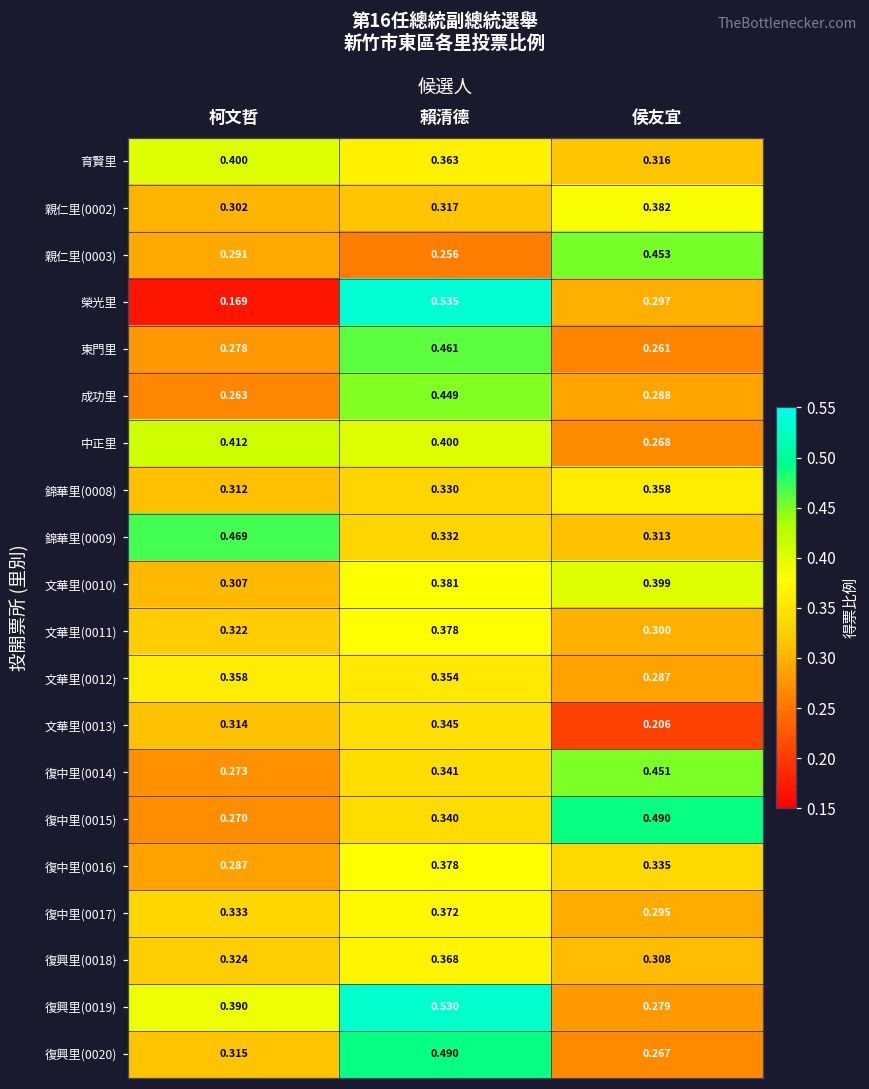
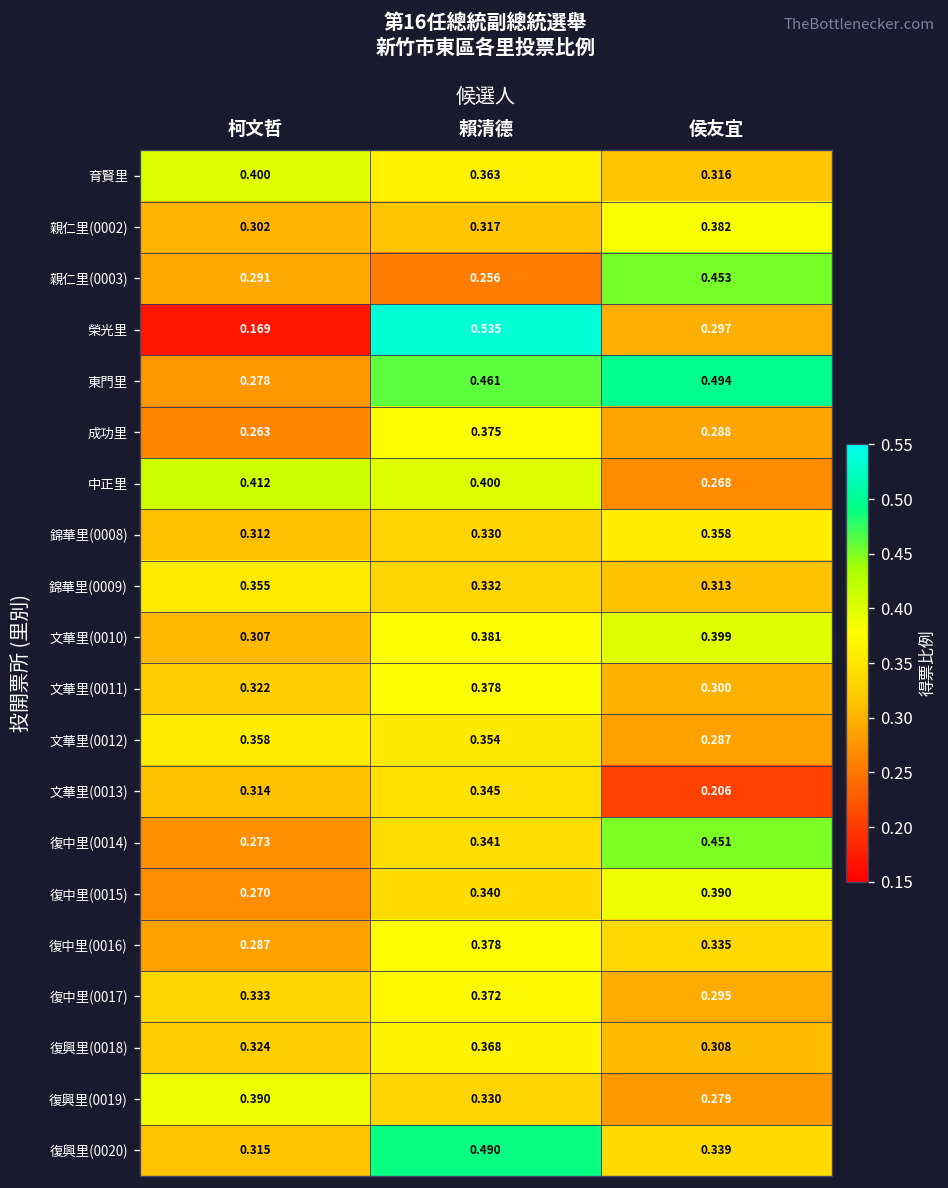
  {
    "育賢里": {
      "柯文哲": 0.400,
      "賴清德": 0.363,
      "侯友宜": 0.316
    },
    "親仁里(0002)": {
      "柯文哲": 0.302,
      "賴清德": 0.317,
      "侯友宜": 0.382
    },
    "親仁里(0003)": {
      "柯文哲": 0.291,
      "賴清德": 0.256,
      "侯友宜": 0.453
    },
    "榮光里": {
      "柯文哲": 0.169,
      "賴清德": 0.535,
      "侯友宜": 0.297
    },
    "東門里": {
      "柯文哲": 0.278,
      "賴清德": 0.461,
-     "侯友宜": 0.261
+     "侯友宜": 0.494
    },
    "成功里": {
      "柯文哲": 0.263,
-     "賴清德": 0.449,
+     "賴清德": 0.375,
      "侯友宜": 0.288
    },
    "中正里": {
      "柯文哲": 0.412,
      "賴清德": 0.400,
      "侯友宜": 0.268
    },
    "錦華里(0008)": {
      "柯文哲": 0.312,
      "賴清德": 0.330,
      "侯友宜": 0.358
    },
    "錦華里(0009)": {
-     "柯文哲": 0.469,
+     "柯文哲": 0.355,
      "賴清德": 0.332,
      "侯友宜": 0.313
    },
    "文華里(0010)": {
      "柯文哲": 0.307,
      "賴清德": 0.381,
      "侯友宜": 0.399
    },
    "文華里(0011)": {
      "柯文哲": 0.322,
      "賴清德": 0.378,
      "侯友宜": 0.300
    },
    "文華里(0012)": {
      "柯文哲": 0.358,
      "賴清德": 0.354,
      "侯友宜": 0.287
    },
    "文華里(0013)": {
      "柯文哲": 0.314,
      "賴清德": 0.345,
      "侯友宜": 0.206
    },
    "復中里(0014)": {
      "柯文哲": 0.273,
      "賴清德": 0.341,
      "侯友宜": 0.451
    },
    "復中里(0015)": {
      "柯文哲": 0.270,
      "賴清德": 0.340,
-     "侯友宜": 0.490
+     "侯友宜": 0.390
    },
    "復中里(0016)": {
      "柯文哲": 0.287,
      "賴清德": 0.378,
      "侯友宜": 0.335
    },
    "復中里(0017)": {
      "柯文哲": 0.333,
      "賴清德": 0.372,
      "侯友宜": 0.295
    },
    "復興里(0018)": {
      "柯文哲": 0.324,
      "賴清德": 0.368,
      "侯友宜": 0.308
    },
    "復興里(0019)": {
      "柯文哲": 0.390,
-     "賴清德": 0.530,
+     "賴清德": 0.330,
      "侯友宜": 0.279
    },
    "復興里(0020)": {
      "柯文哲": 0.315,
      "賴清德": 0.490,
-     "侯友宜": 0.267
+     "侯友宜": 0.339
    }
  }
